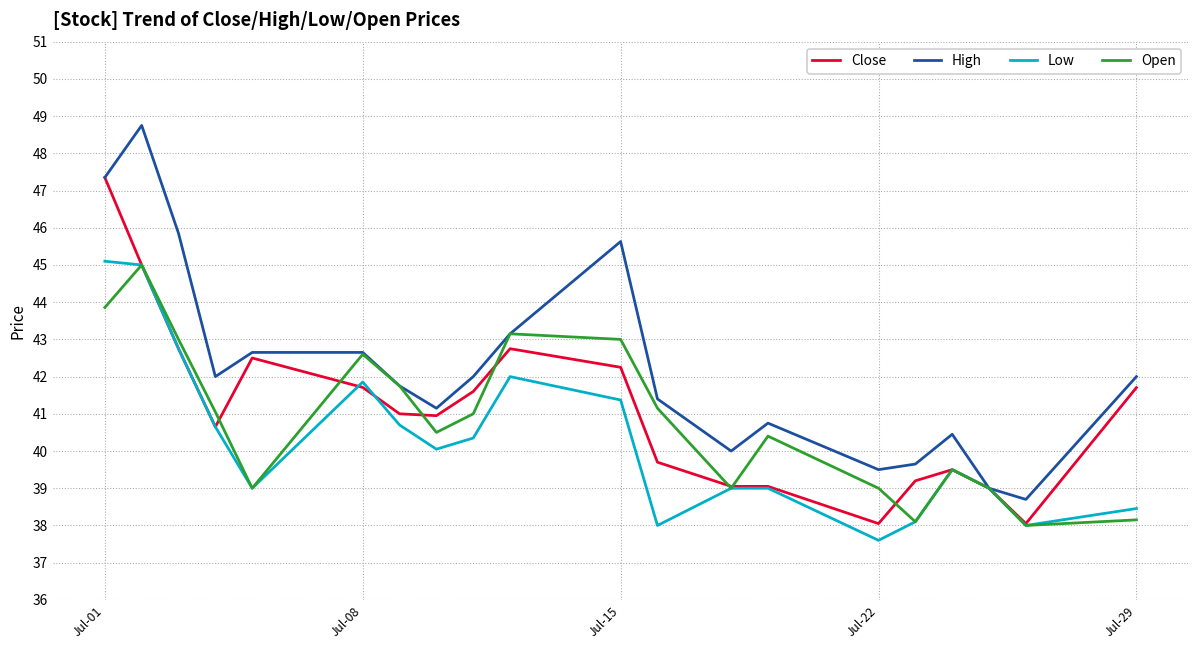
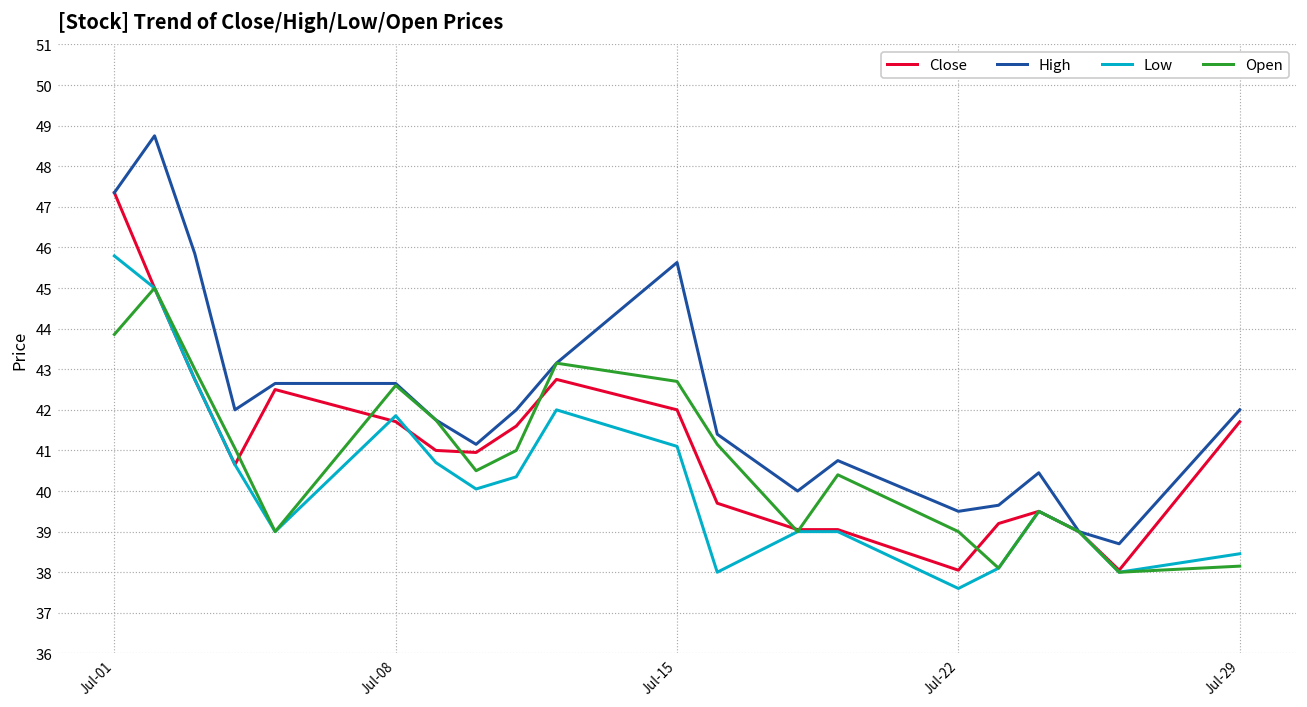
  {
    "Close": {
      "Jul-08": 41.7,
-     "Jul-15": 42.3,
+     "Jul-15": 42.0,
      "Jul-22": 38.0,
      "Jul-29": 41.7
    },
    "High": {
      "Jul-15": 45.6,
      "Jul-22": 39.5,
      "Jul-29": 42.0
    },
    "Low": {
-     "Jul-01": 45.1,
+     "Jul-01": 45.8,
      "Jul-08": 41.9,
-     "Jul-15": 41.4,
+     "Jul-15": 41.1,
      "Jul-22": 37.6,
      "Jul-29": 38.5
    },
    "Open": {
      "Jul-01": 43.9,
-     "Jul-15": 43.0,
+     "Jul-15": 42.7,
      "Jul-22": 39.0,
      "Jul-29": 38.2
    }
  }
